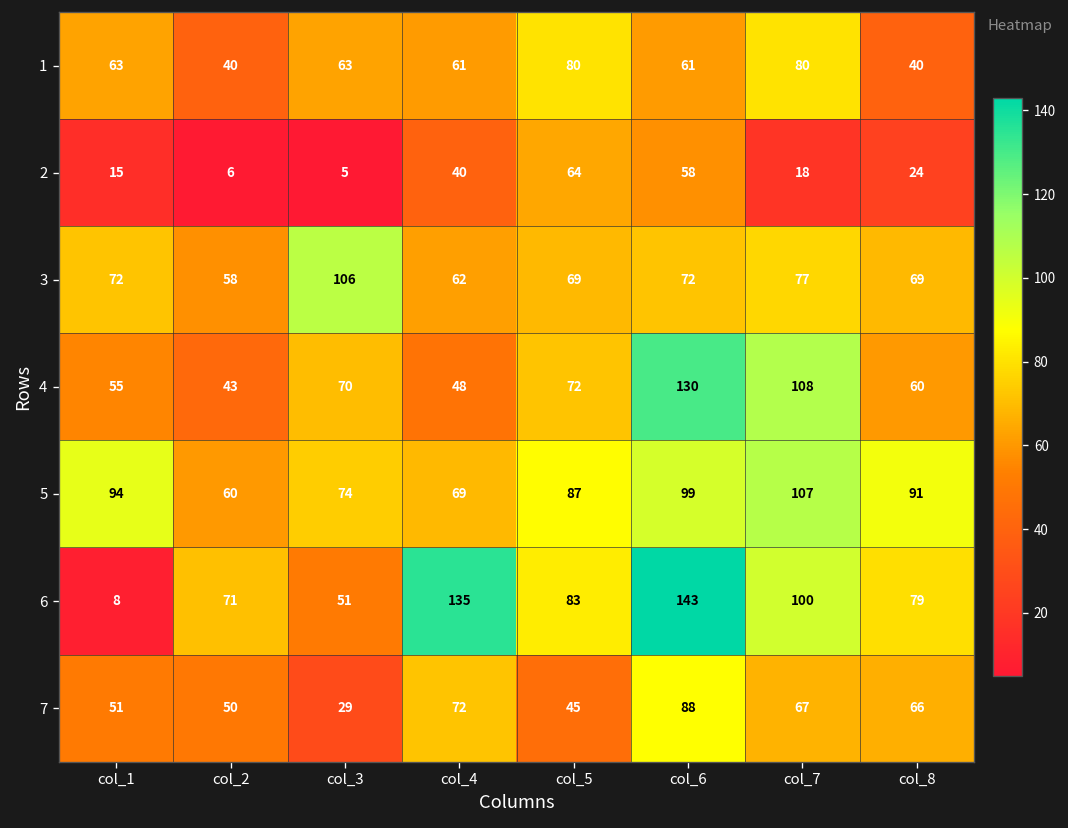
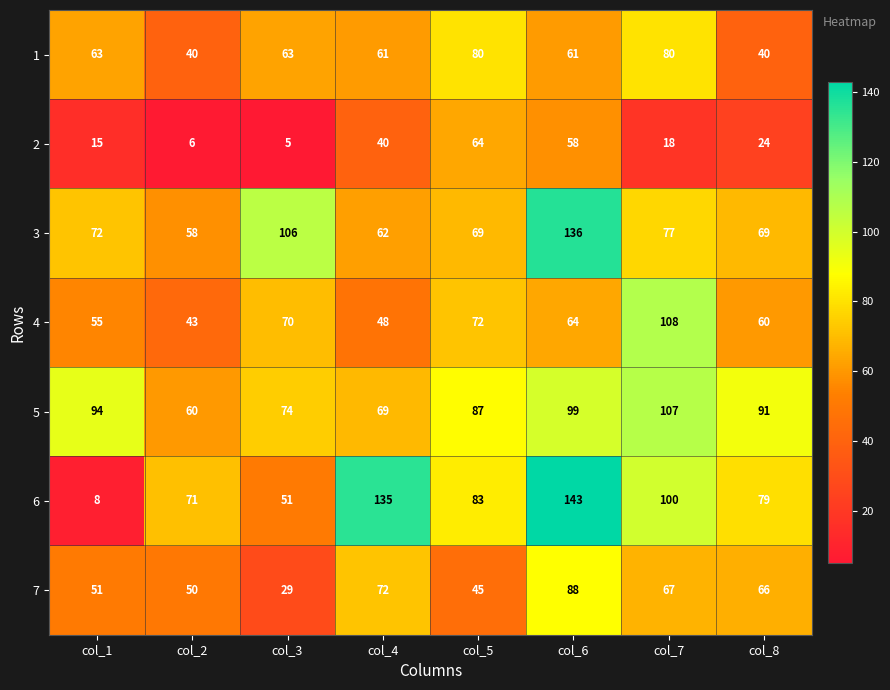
  {
    "1": {
      "col_1": 63,
      "col_2": 40,
      "col_3": 63,
      "col_4": 61,
      "col_5": 80,
      "col_6": 61,
      "col_7": 80,
      "col_8": 40
    },
    "2": {
      "col_1": 15,
      "col_2": 6,
      "col_3": 5,
      "col_4": 40,
      "col_5": 64,
      "col_6": 58,
      "col_7": 18,
      "col_8": 24
    },
    "3": {
      "col_1": 72,
      "col_2": 58,
      "col_3": 106,
      "col_4": 62,
      "col_5": 69,
-     "col_6": 72,
+     "col_6": 136,
      "col_7": 77,
      "col_8": 69
    },
    "4": {
      "col_1": 55,
      "col_2": 43,
      "col_3": 70,
      "col_4": 48,
      "col_5": 72,
-     "col_6": 130,
+     "col_6": 64,
      "col_7": 108,
      "col_8": 60
    },
    "5": {
      "col_1": 94,
      "col_2": 60,
      "col_3": 74,
      "col_4": 69,
      "col_5": 87,
      "col_6": 99,
      "col_7": 107,
      "col_8": 91
    },
    "6": {
      "col_1": 8,
      "col_2": 71,
      "col_3": 51,
      "col_4": 135,
      "col_5": 83,
      "col_6": 143,
      "col_7": 100,
      "col_8": 79
    },
    "7": {
      "col_1": 51,
      "col_2": 50,
      "col_3": 29,
      "col_4": 72,
      "col_5": 45,
      "col_6": 88,
      "col_7": 67,
      "col_8": 66
    }
  }
